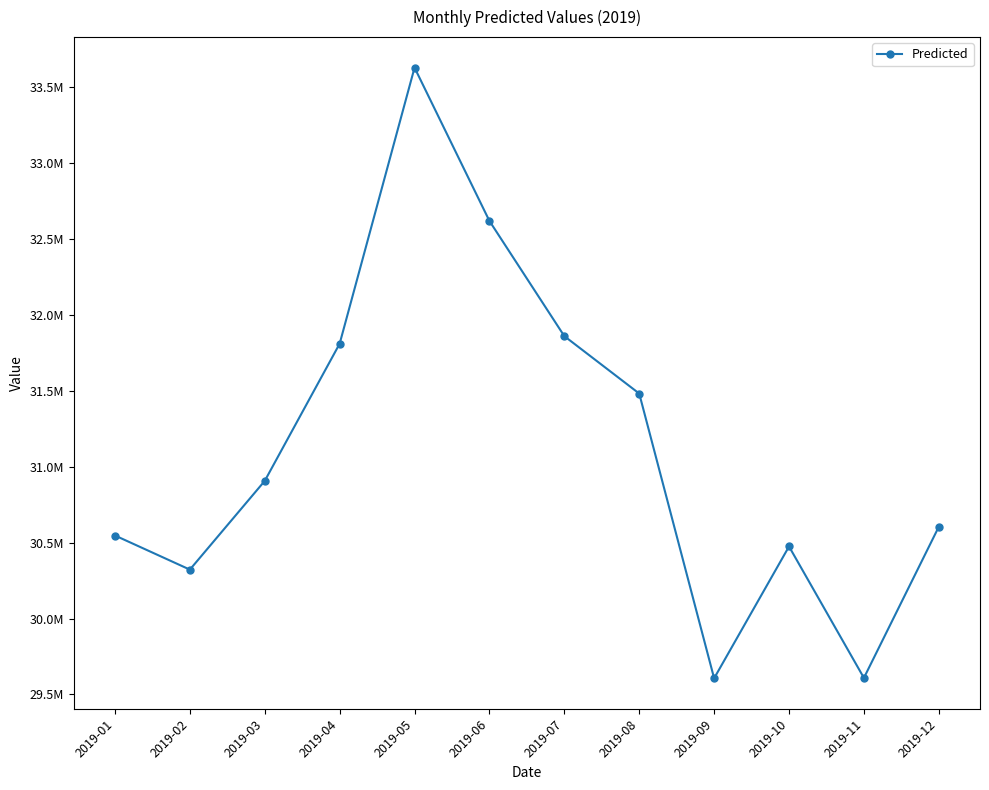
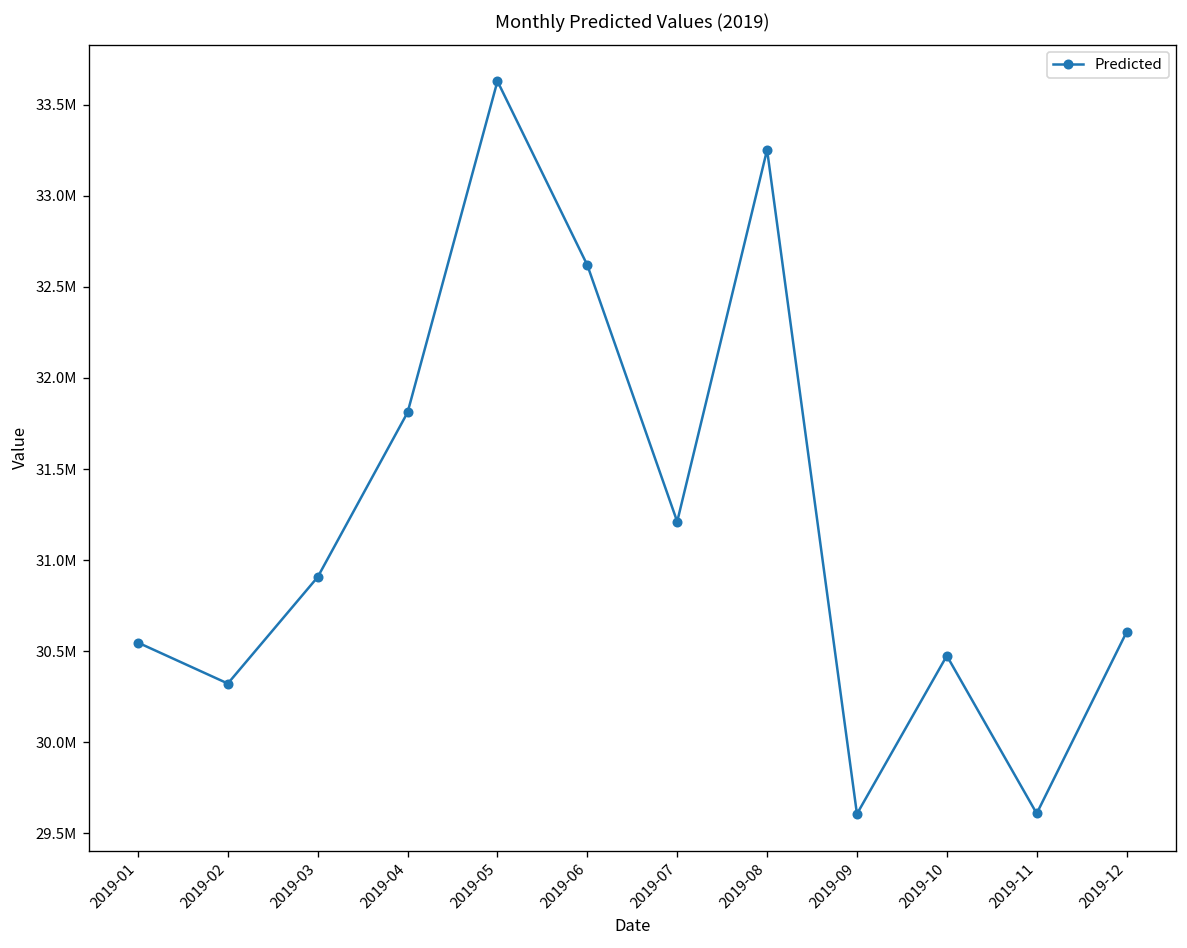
  {
    "2019-01": 30550000,
    "2019-02": 30320000,
    "2019-03": 30910000,
    "2019-04": 31810000,
    "2019-05": 33630000,
    "2019-06": 32620000,
-   "2019-07": 31860000,
-   "2019-08": 31480000,
+   "2019-07": 31210000,
+   "2019-08": 33250000,
    "2019-09": 29610000,
    "2019-10": 30480000,
    "2019-11": 29610000,
    "2019-12": 30600000
  }
